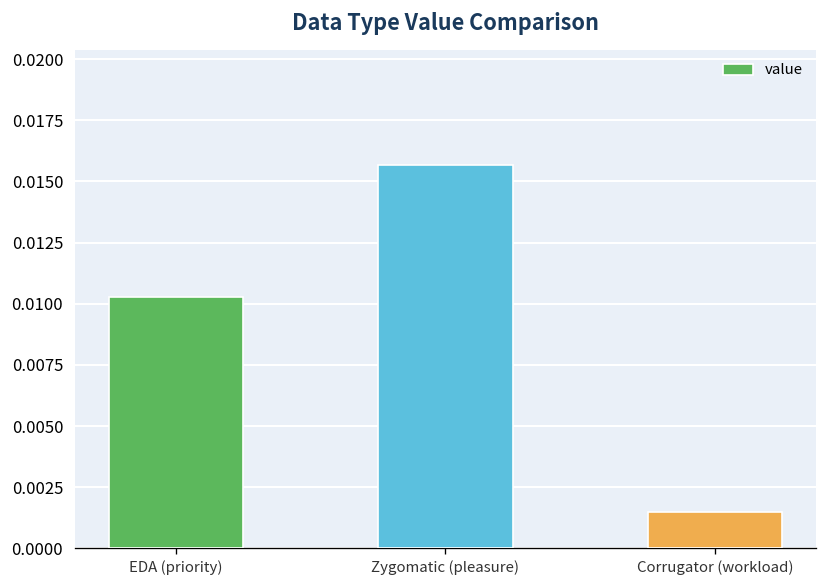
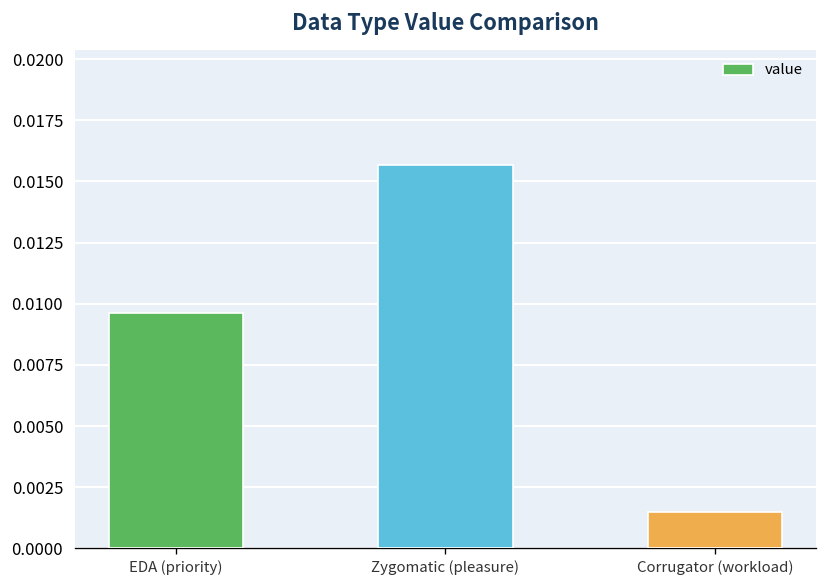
  {
-   "EDA (priority)": 0.0103,
+   "EDA (priority)": 0.0096,
    "Zygomatic (pleasure)": 0.0157,
    "Corrugator (workload)": 0.0015
  }
